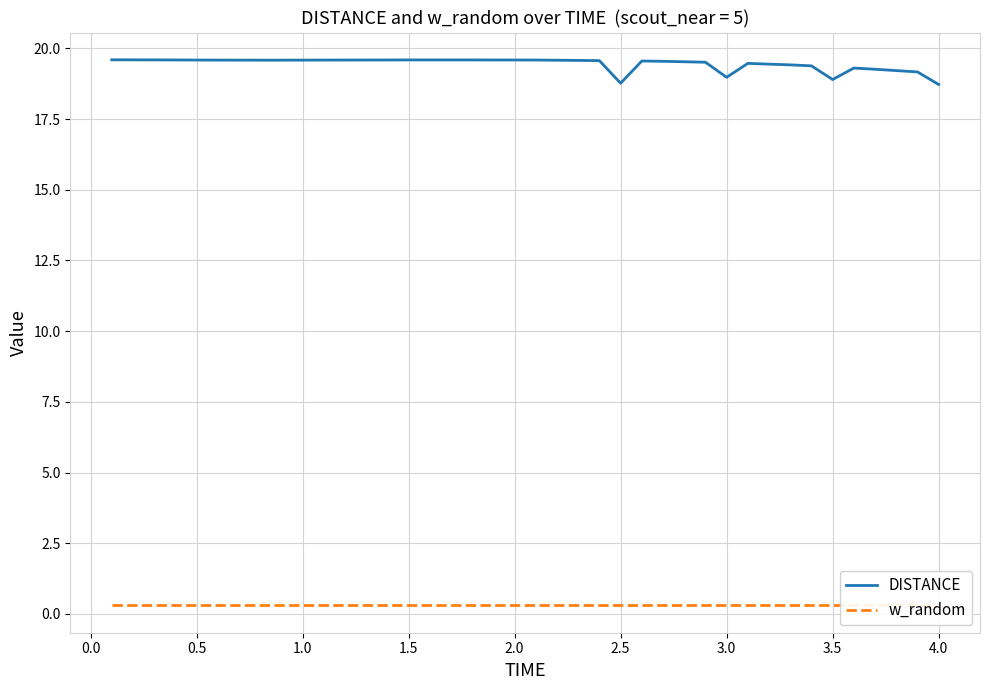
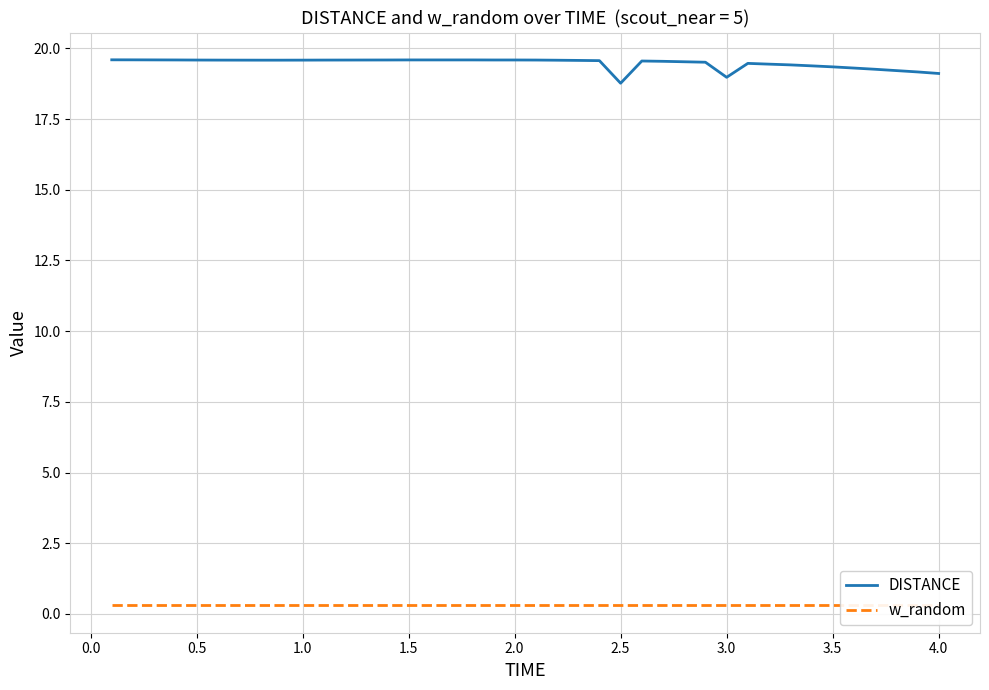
  {
    "DISTANCE": {
      "0.5": 19.6,
      "1.0": 19.6,
      "1.5": 19.6,
      "2.0": 19.6,
      "2.5": 18.8,
      "3.0": 19.0,
-     "3.5": 18.9,
-     "4.0": 18.7
+     "3.5": 19.3,
+     "4.0": 19.1
    },
    "w_random": {
      "0.5": 0.3,
      "1.0": 0.3,
      "1.5": 0.3,
      "2.0": 0.3,
      "2.5": 0.3,
      "3.0": 0.3,
      "3.5": 0.3
    }
  }
